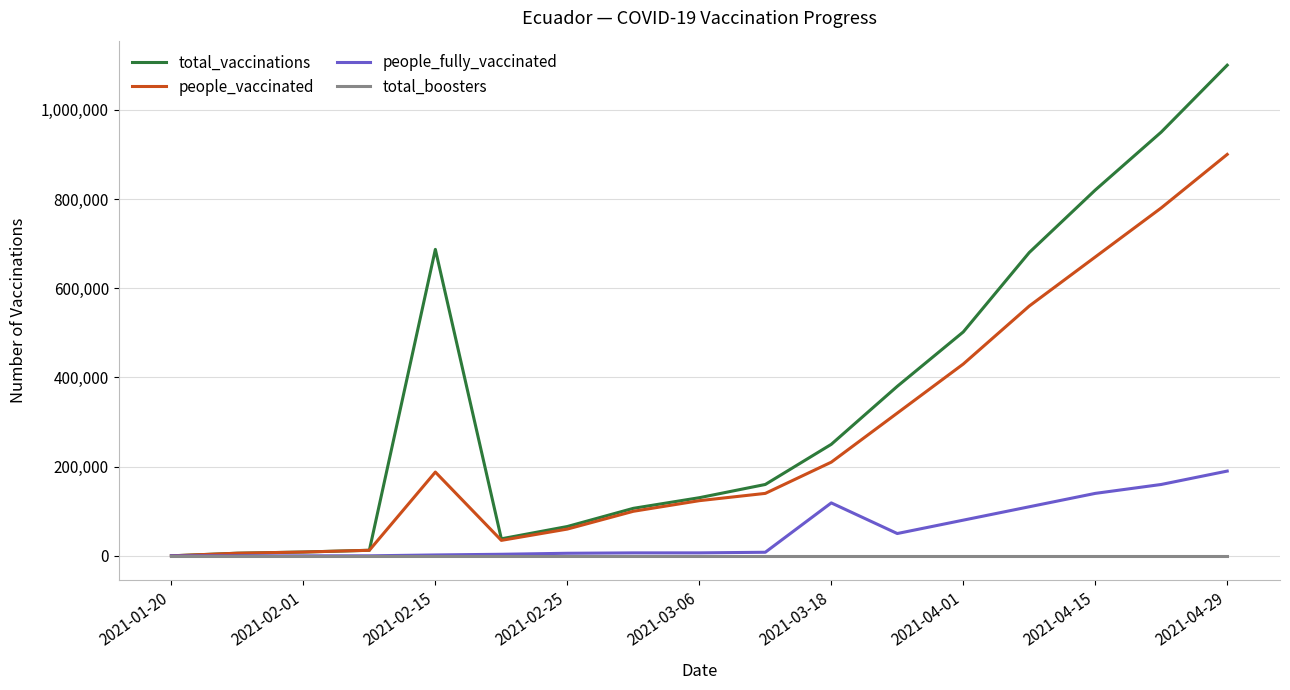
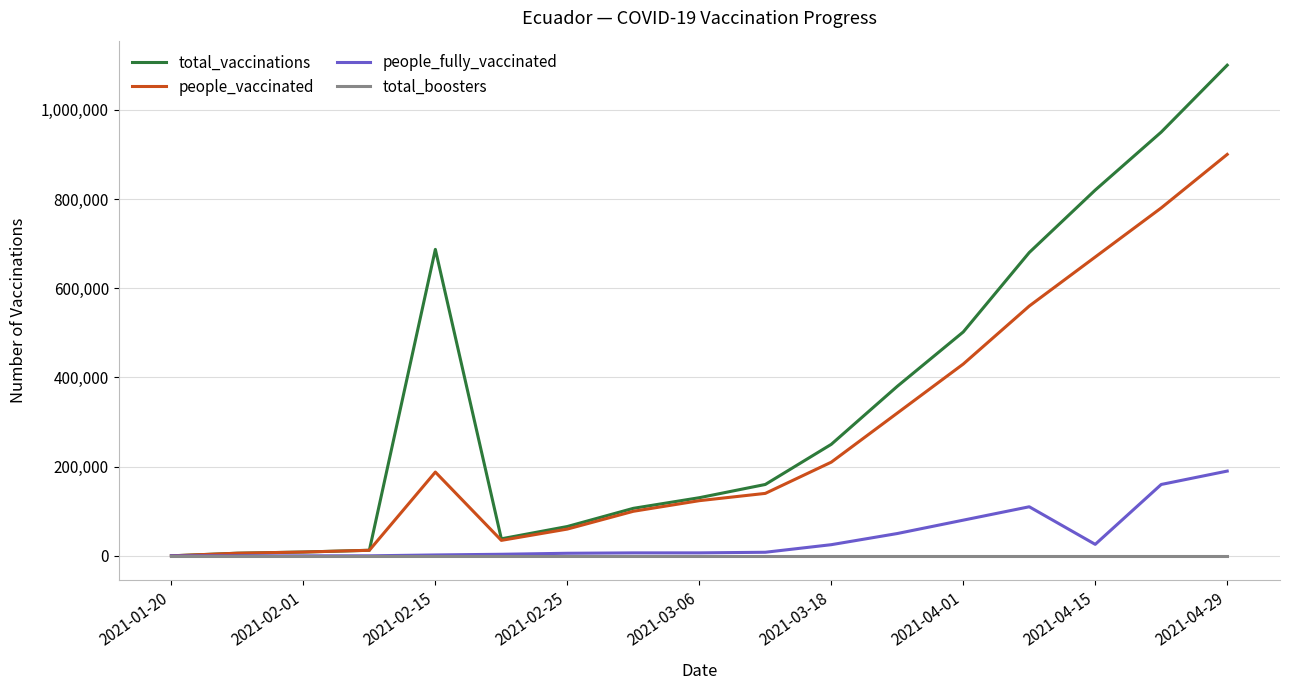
  {
    "total_vaccinations": {
      "2021-02-15": "690,000",
      "2021-02-25": "70,000",
      "2021-03-06": "130,000",
      "2021-03-18": "250,000",
      "2021-04-01": "500,000",
      "2021-04-15": "820,000",
      "2021-04-29": "1,100,000"
    },
    "people_vaccinated": {
      "2021-02-15": "190,000",
      "2021-02-25": "60,000",
      "2021-03-06": "120,000",
      "2021-03-18": "210,000",
      "2021-04-01": "430,000",
      "2021-04-15": "670,000",
      "2021-04-29": "900,000"
    },
    "people_fully_vaccinated": {
      "2021-03-06": "10,000",
-     "2021-03-18": "120,000",
+     "2021-03-18": "30,000",
      "2021-04-01": "80,000",
-     "2021-04-15": "140,000",
+     "2021-04-15": "30,000",
      "2021-04-29": "190,000"
    },
    "total_boosters": {
      "2021-03-06": "0",
      "2021-03-18": "0",
      "2021-04-01": "0",
      "2021-04-15": "0",
      "2021-04-29": "0"
    }
  }
